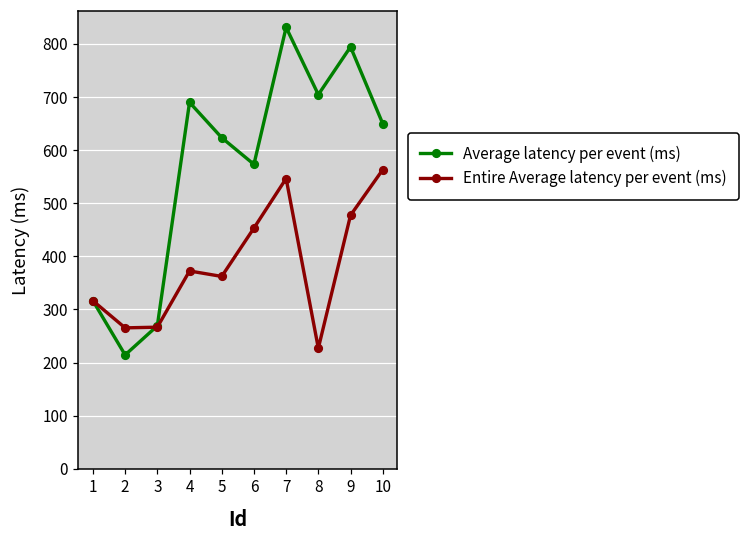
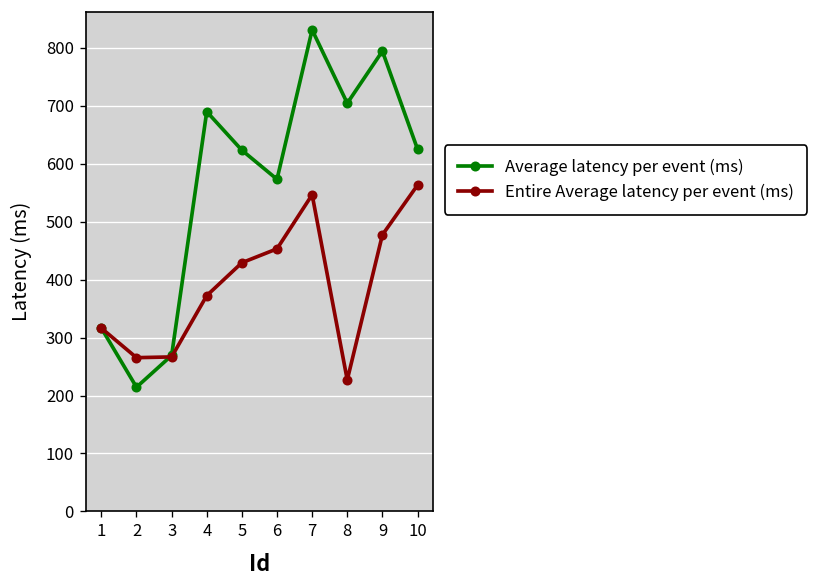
  {
    "Average latency per event (ms)": {
      "2": 210,
      "4": 690,
      "5": 620,
      "6": 570,
      "7": 830,
      "8": 700,
      "9": 790,
-     "10": 650
+     "10": 630
    },
    "Entire Average latency per event (ms)": {
      "2": 270,
      "4": 370,
-     "5": 360,
+     "5": 430,
      "6": 450,
      "7": 550,
      "8": 230,
      "9": 480,
      "10": 560
    }
  }
